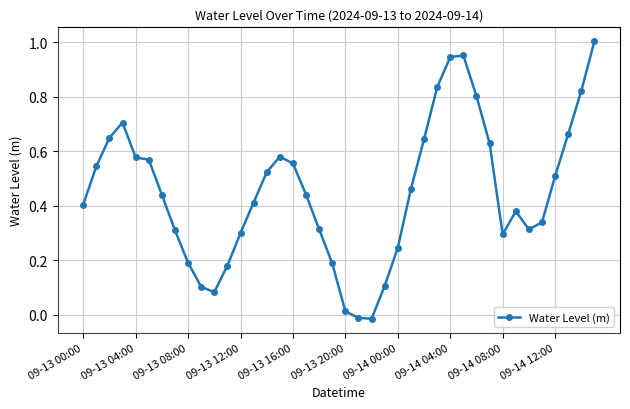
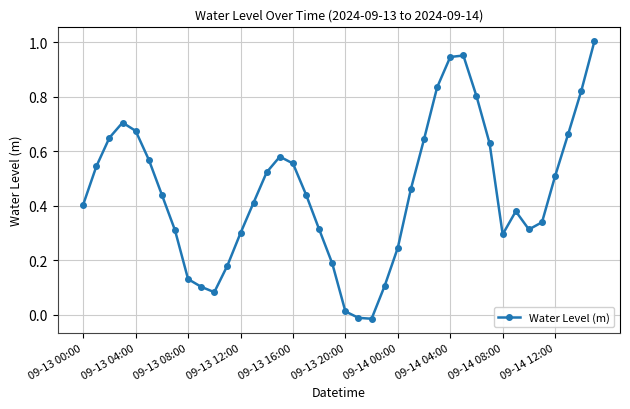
  {
    "09-13 00:00": 0.40,
-   "09-13 04:00": 0.58,
-   "09-13 08:00": 0.19,
+   "09-13 04:00": 0.67,
+   "09-13 08:00": 0.13,
    "09-13 12:00": 0.30,
    "09-13 16:00": 0.55,
    "09-13 20:00": 0.01,
    "09-14 00:00": 0.25,
    "09-14 04:00": 0.95,
    "09-14 08:00": 0.29,
    "09-14 12:00": 0.51
  }
